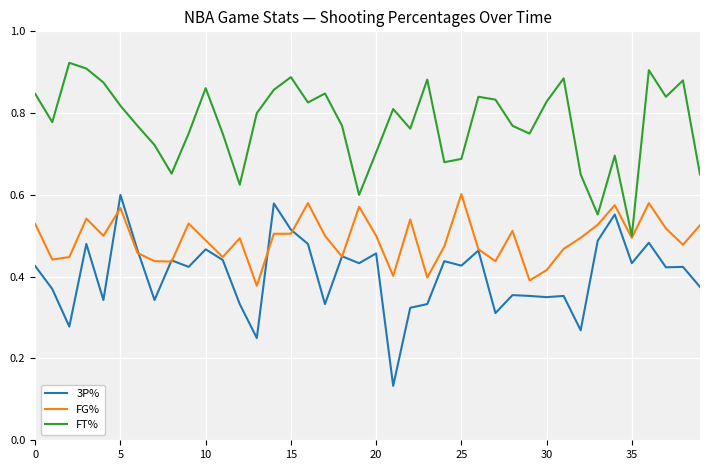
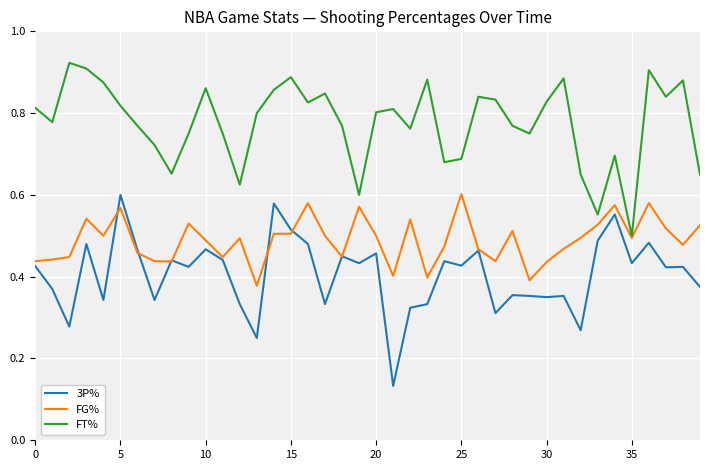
  {
    "3P%": {
      "0": 0.43,
      "5": 0.60,
      "10": 0.47,
      "15": 0.52,
      "20": 0.46,
      "25": 0.43,
      "30": 0.35,
      "35": 0.43
    },
    "FG%": {
-     "0": 0.53,
+     "0": 0.44,
      "5": 0.57,
      "10": 0.49,
      "15": 0.51,
      "20": 0.50,
      "25": 0.60,
-     "30": 0.42
+     "30": 0.44
    },
    "FT%": {
-     "0": 0.85,
+     "0": 0.81,
      "5": 0.82,
      "10": 0.86,
      "15": 0.89,
-     "20": 0.70,
+     "20": 0.80,
      "25": 0.69,
      "30": 0.83
    }
  }
